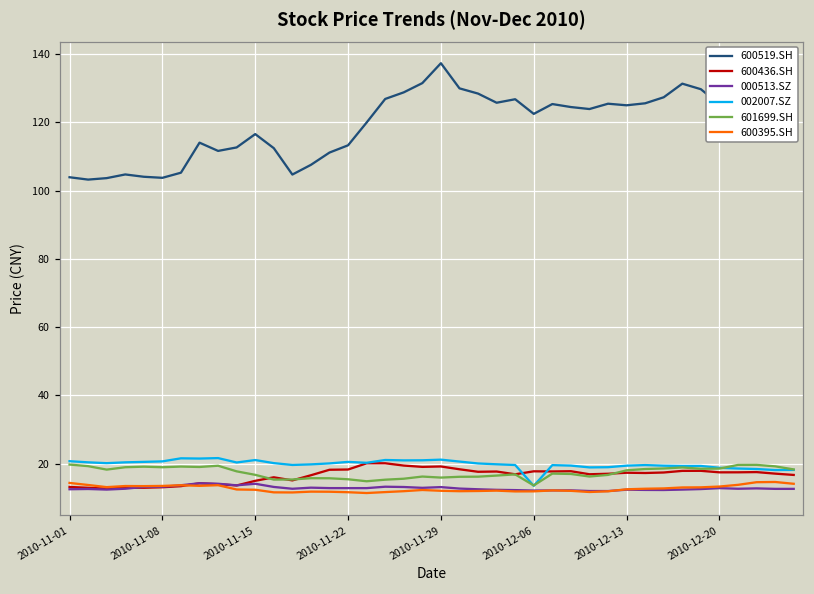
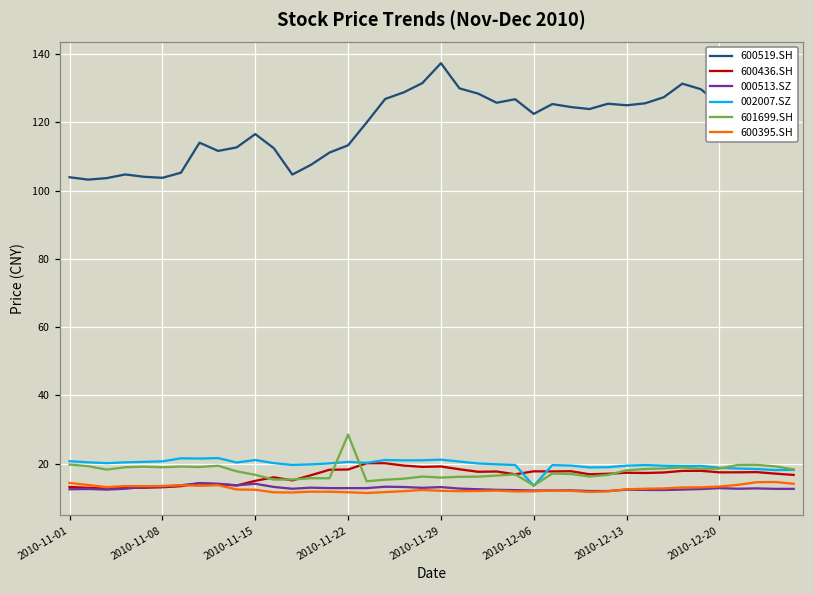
  {
    "600519.SH": {
      "2010-11-01": 104,
      "2010-11-08": 104,
      "2010-11-15": 117,
      "2010-11-22": 113,
      "2010-11-29": 137,
      "2010-12-06": 123,
      "2010-12-13": 125
    },
    "600436.SH": {
      "2010-11-15": 15,
      "2010-11-22": 18,
      "2010-11-29": 19,
      "2010-12-06": 18,
      "2010-12-20": 17
    },
    "000513.SZ": {
      "2010-11-15": 14,
      "2010-11-22": 13,
      "2010-11-29": 13
    },
    "002007.SZ": {
      "2010-11-01": 21,
      "2010-11-08": 21,
      "2010-11-15": 21,
      "2010-11-22": 20,
      "2010-11-29": 21,
      "2010-12-13": 19
    },
    "601699.SH": {
      "2010-11-01": 20,
      "2010-11-08": 19,
      "2010-11-15": 17,
-     "2010-11-22": 15,
+     "2010-11-22": 28,
      "2010-11-29": 16
    },
    "600395.SH": {
      "2010-11-01": 14,
      "2010-11-15": 12,
      "2010-11-22": 12,
      "2010-11-29": 12
    }
  }
